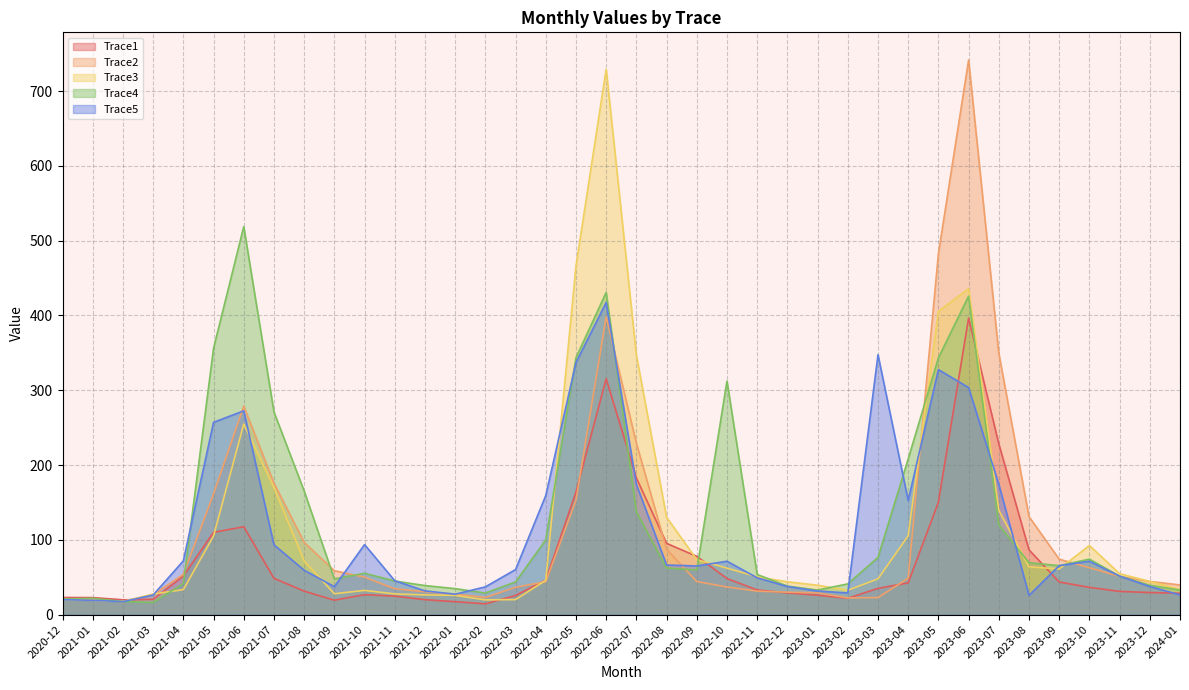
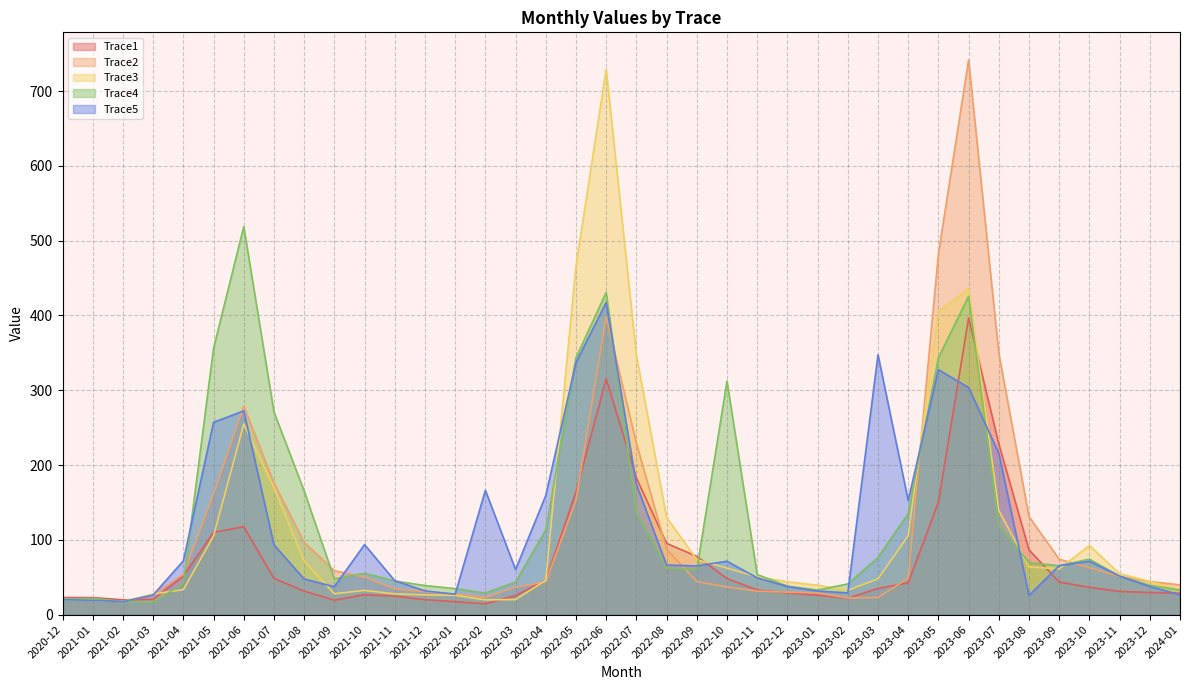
  {
    "Trace4": {
      "2021-03": 20,
      "2021-04": 40,
      "2021-05": 360,
      "2021-06": 520,
      "2021-07": 270,
      "2021-08": 170,
      "2021-09": 50,
      "2021-10": 60,
      "2021-12": 40,
      "2022-01": 30,
      "2022-02": 30,
      "2022-03": 40,
-     "2022-04": 100,
+     "2022-04": 110,
      "2022-05": 340,
      "2022-06": 430,
      "2022-07": 140,
      "2022-08": 60,
      "2022-09": 60,
      "2022-10": 310,
      "2023-02": 40,
      "2023-03": 80,
-     "2023-04": 210,
+     "2023-04": 140,
      "2023-05": 340,
      "2023-06": 430,
      "2023-07": 120,
      "2023-08": 70
    },
    "Trace5": {
      "2021-04": 70,
      "2021-05": 260,
      "2021-06": 270,
      "2021-07": 90,
-     "2021-08": 60,
+     "2021-08": 50,
      "2021-09": 40,
      "2021-10": 90,
-     "2022-02": 40,
+     "2022-02": 170,
      "2022-03": 60,
      "2022-04": 160,
      "2022-05": 340,
      "2022-06": 420,
      "2022-07": 170,
      "2022-08": 70,
      "2022-09": 70,
      "2022-10": 70,
      "2023-02": 30,
      "2023-03": 350,
      "2023-04": 150,
      "2023-05": 330,
      "2023-06": 300,
-     "2023-07": 170,
+     "2023-07": 220,
      "2023-08": 30
    }
  }
